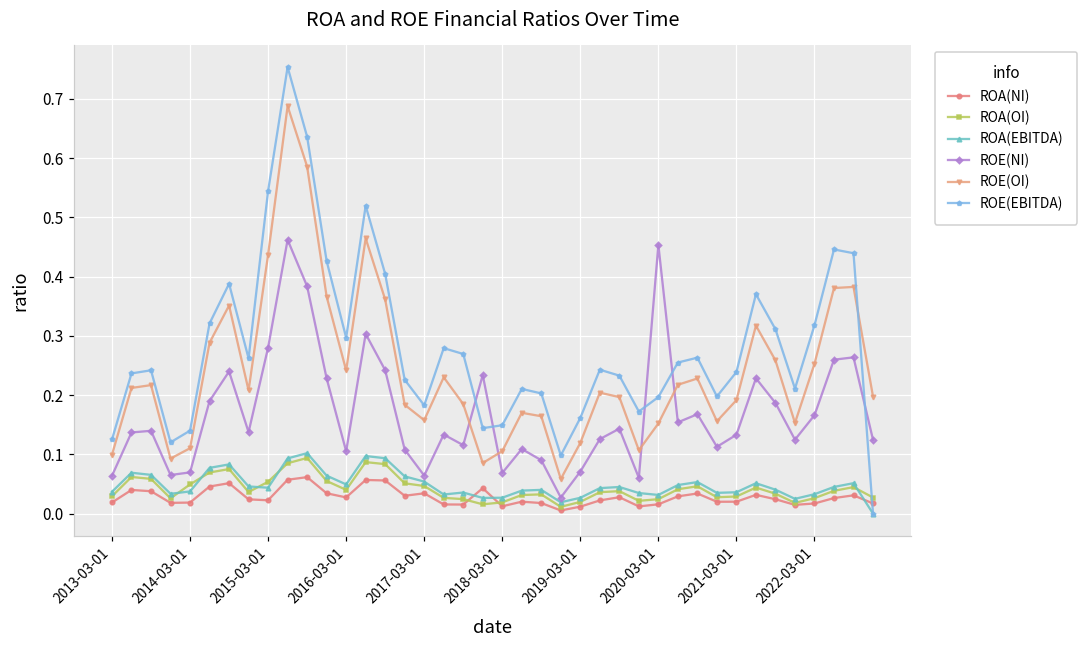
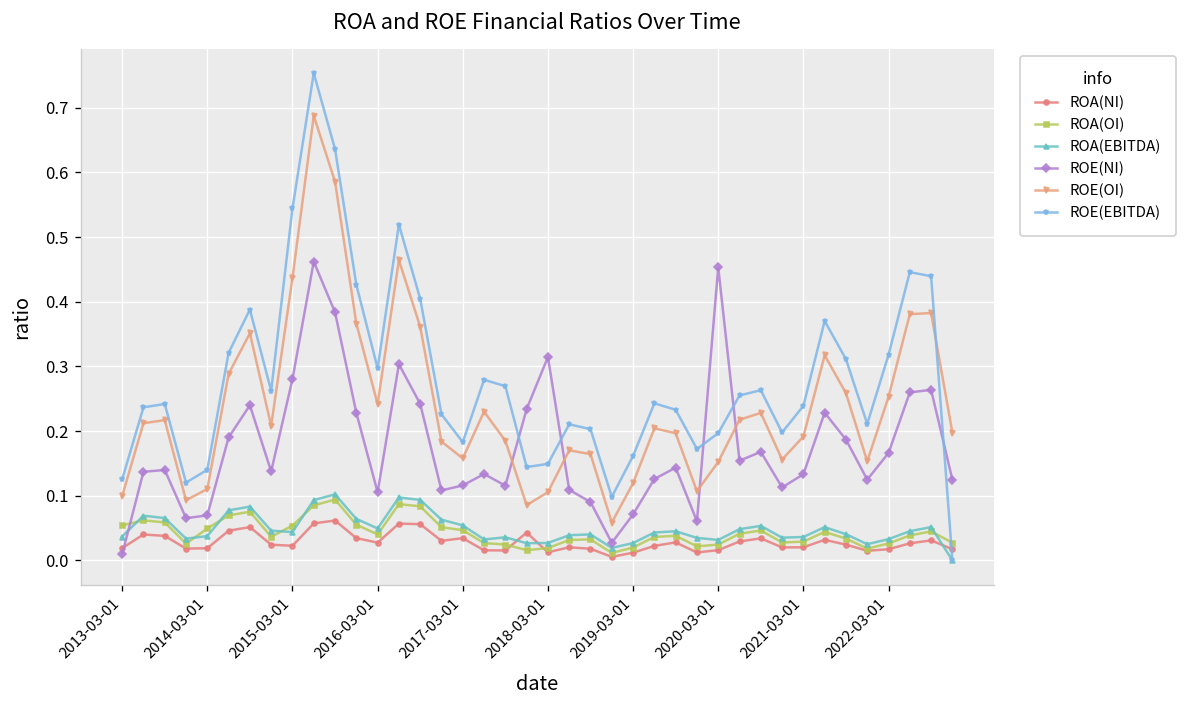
  {
    "ROA(OI)": {
-     "2013-03-01": 0.03,
+     "2013-03-01": 0.05,
      "2014-03-01": 0.05,
      "2015-03-01": 0.05,
      "2016-03-01": 0.04,
      "2017-03-01": 0.05,
      "2018-03-01": 0.02,
      "2019-03-01": 0.02,
      "2020-03-01": 0.02,
      "2021-03-01": 0.03,
      "2022-03-01": 0.03
    },
    "ROE(NI)": {
-     "2013-03-01": 0.06,
+     "2013-03-01": 0.01,
      "2014-03-01": 0.07,
      "2015-03-01": 0.28,
      "2016-03-01": 0.11,
-     "2017-03-01": 0.06,
-     "2018-03-01": 0.07,
+     "2017-03-01": 0.12,
+     "2018-03-01": 0.31,
      "2019-03-01": 0.07,
      "2020-03-01": 0.45,
      "2021-03-01": 0.13,
      "2022-03-01": 0.17
    }
  }
